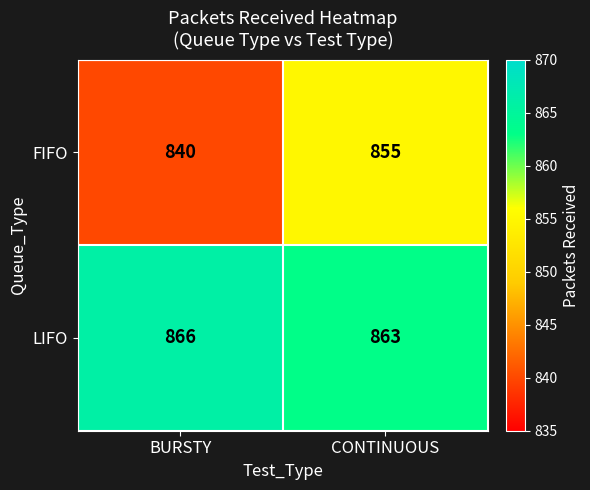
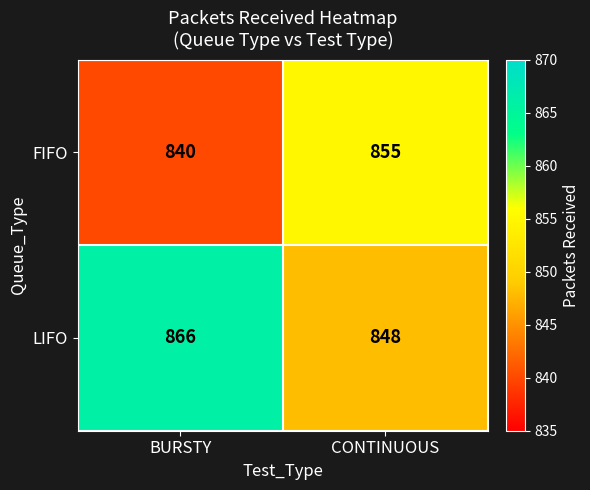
  {
    "FIFO": {
      "BURSTY": 840,
      "CONTINUOUS": 855
    },
    "LIFO": {
      "BURSTY": 866,
-     "CONTINUOUS": 863
+     "CONTINUOUS": 848
    }
  }
